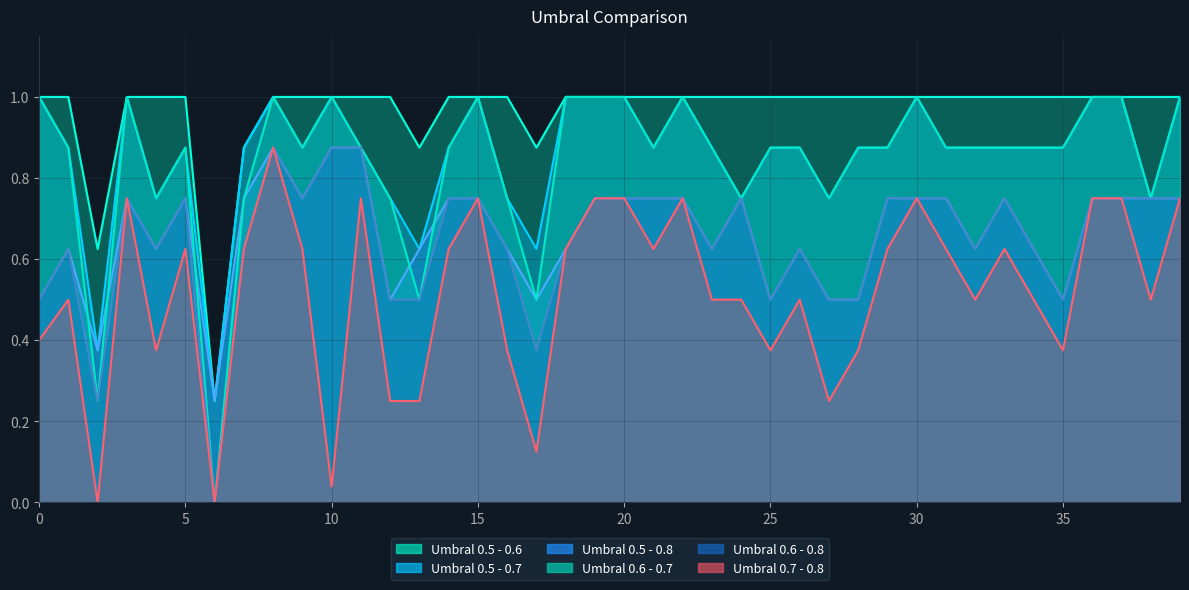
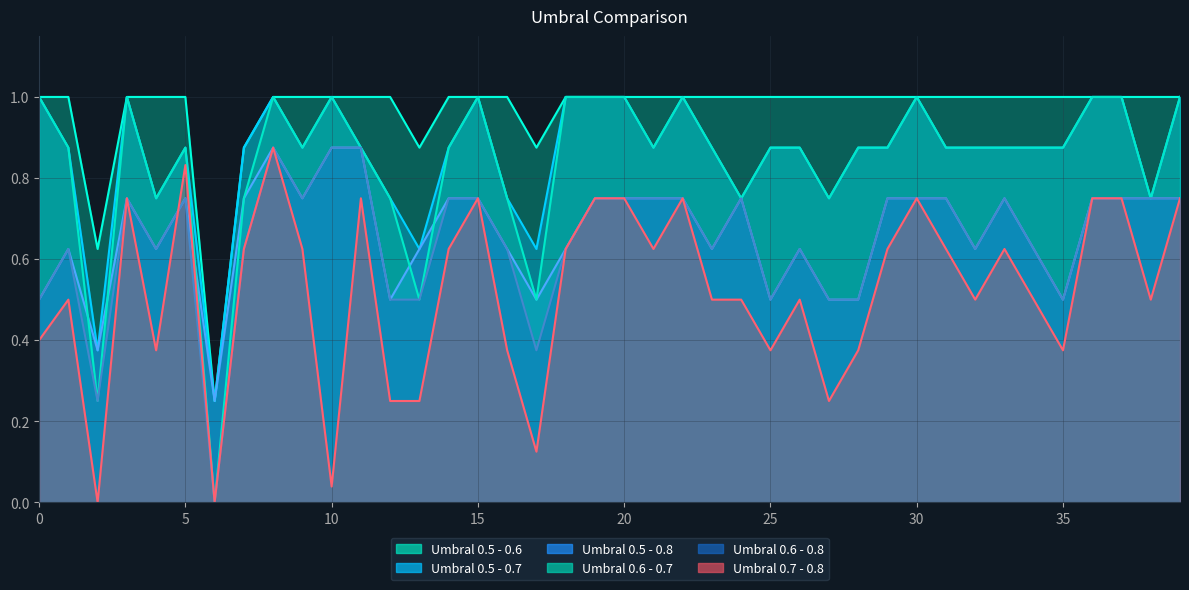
  {
    "Umbral 0.7 - 0.8": {
      "0": 0.40,
-     "5": 0.63,
+     "5": 0.83,
      "10": 0.04,
      "25": 0.38,
      "35": 0.38
    }
  }
